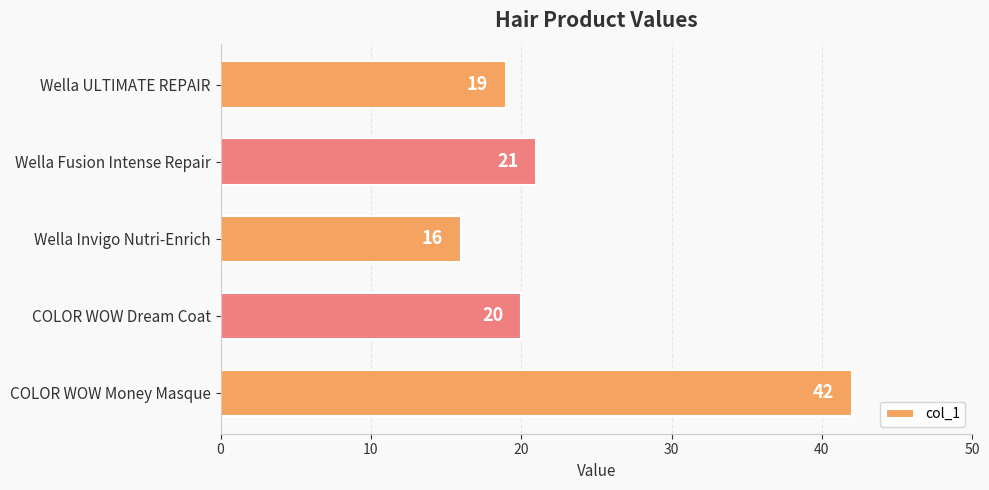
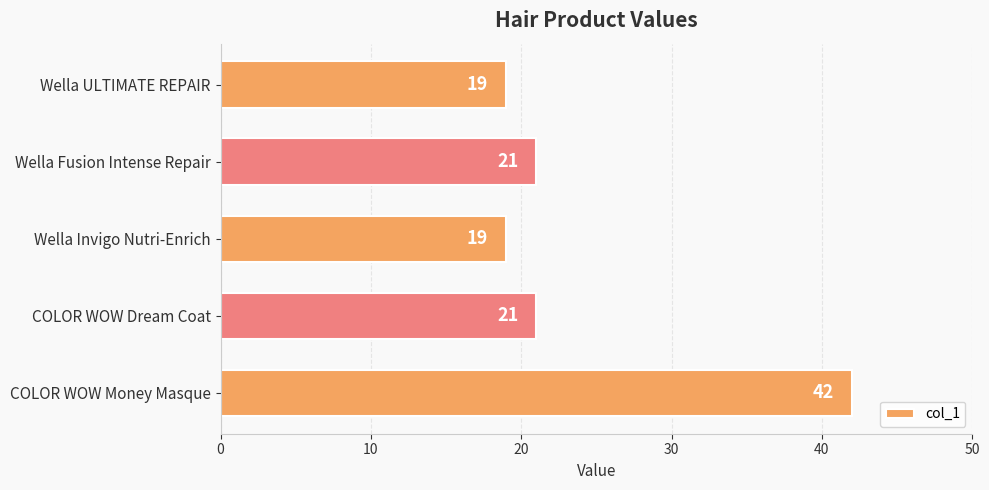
  {
    "Wella ULTIMATE REPAIR": 19,
    "Wella Fusion Intense Repair": 21,
-   "Wella Invigo Nutri-Enrich": 16,
-   "COLOR WOW Dream Coat": 20,
+   "Wella Invigo Nutri-Enrich": 19,
+   "COLOR WOW Dream Coat": 21,
    "COLOR WOW Money Masque": 42
  }
